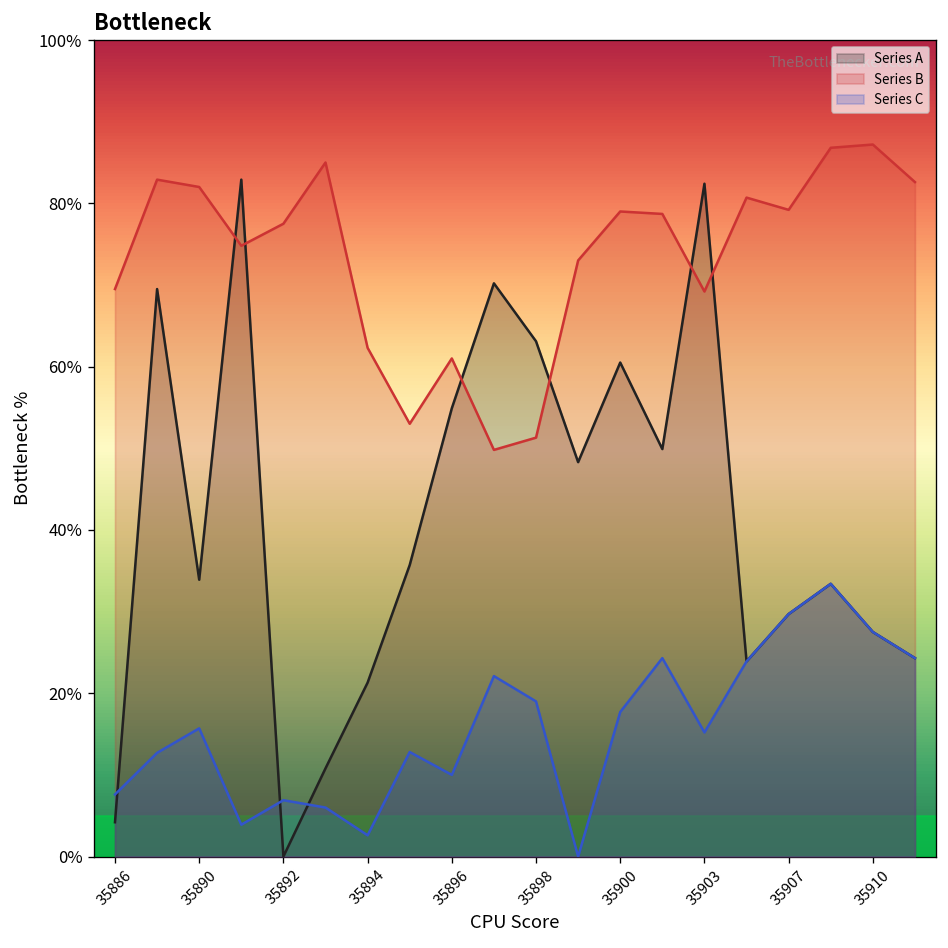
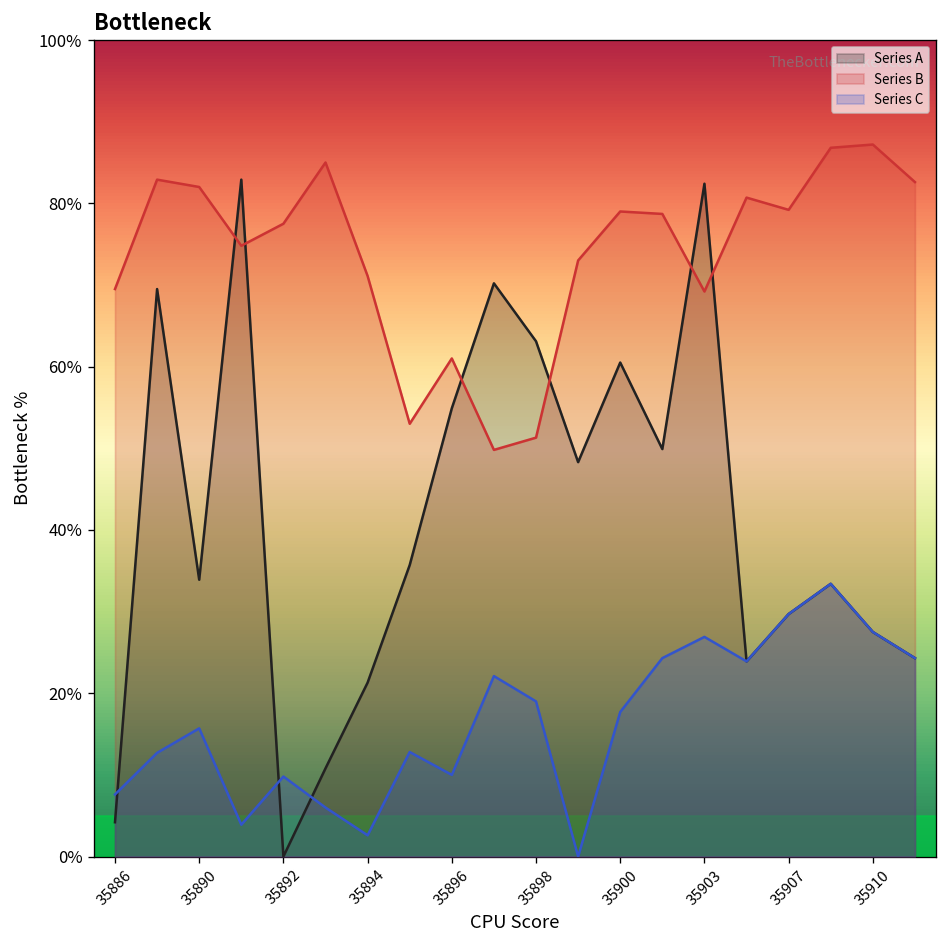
  {
    "Series A": {
      "35890": "34%",
      "35894": "21%",
      "35896": "55%",
      "35898": "63%",
      "35900": "61%",
      "35903": "82%"
    },
    "Series B": {
      "35886": "70%",
      "35890": "82%",
      "35892": "78%",
-     "35894": "62%",
+     "35894": "71%",
      "35896": "61%",
      "35898": "51%",
      "35900": "79%",
      "35903": "69%",
      "35907": "79%",
      "35910": "87%"
    },
    "Series C": {
      "35886": "8%",
      "35890": "16%",
-     "35892": "7%",
+     "35892": "10%",
      "35896": "10%",
      "35898": "19%",
      "35900": "18%",
-     "35903": "15%"
+     "35903": "27%"
    }
  }
